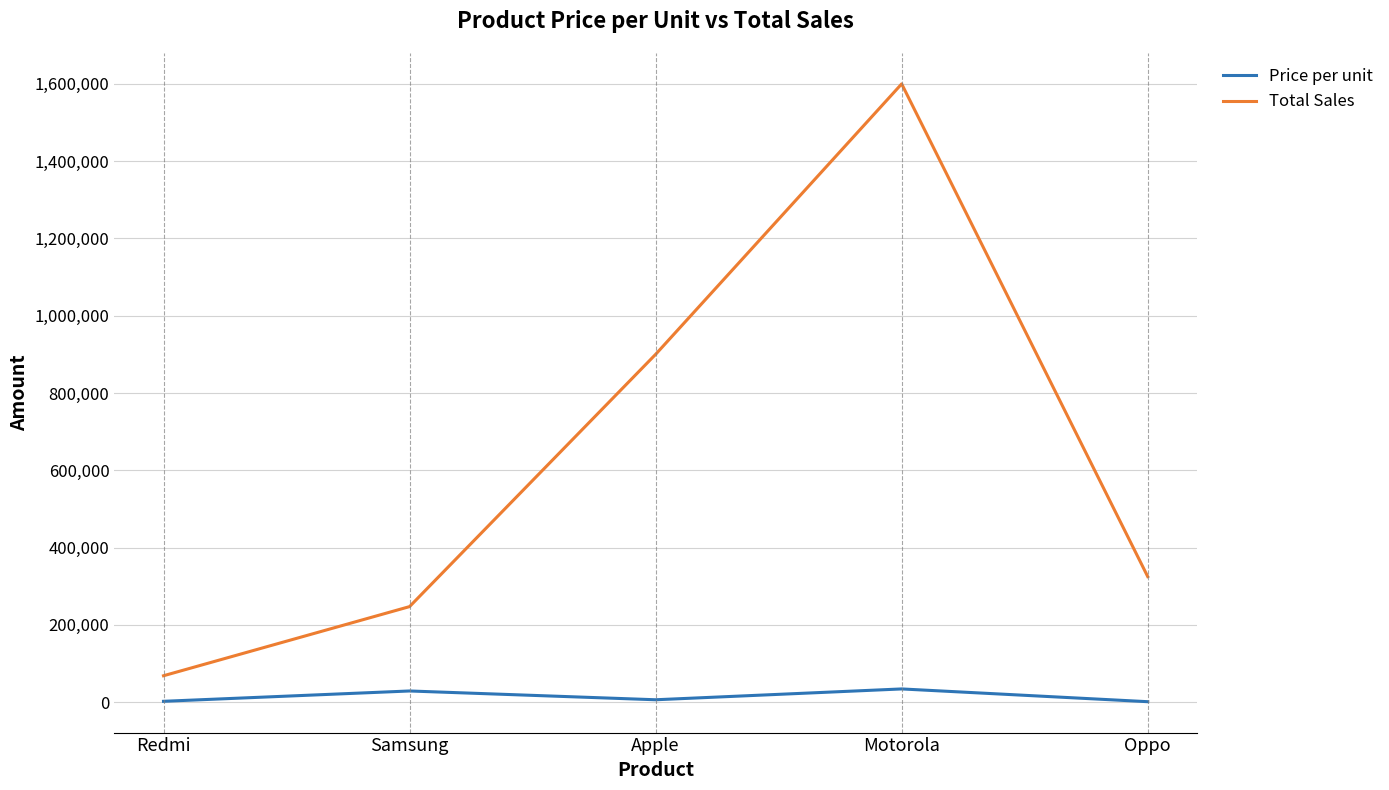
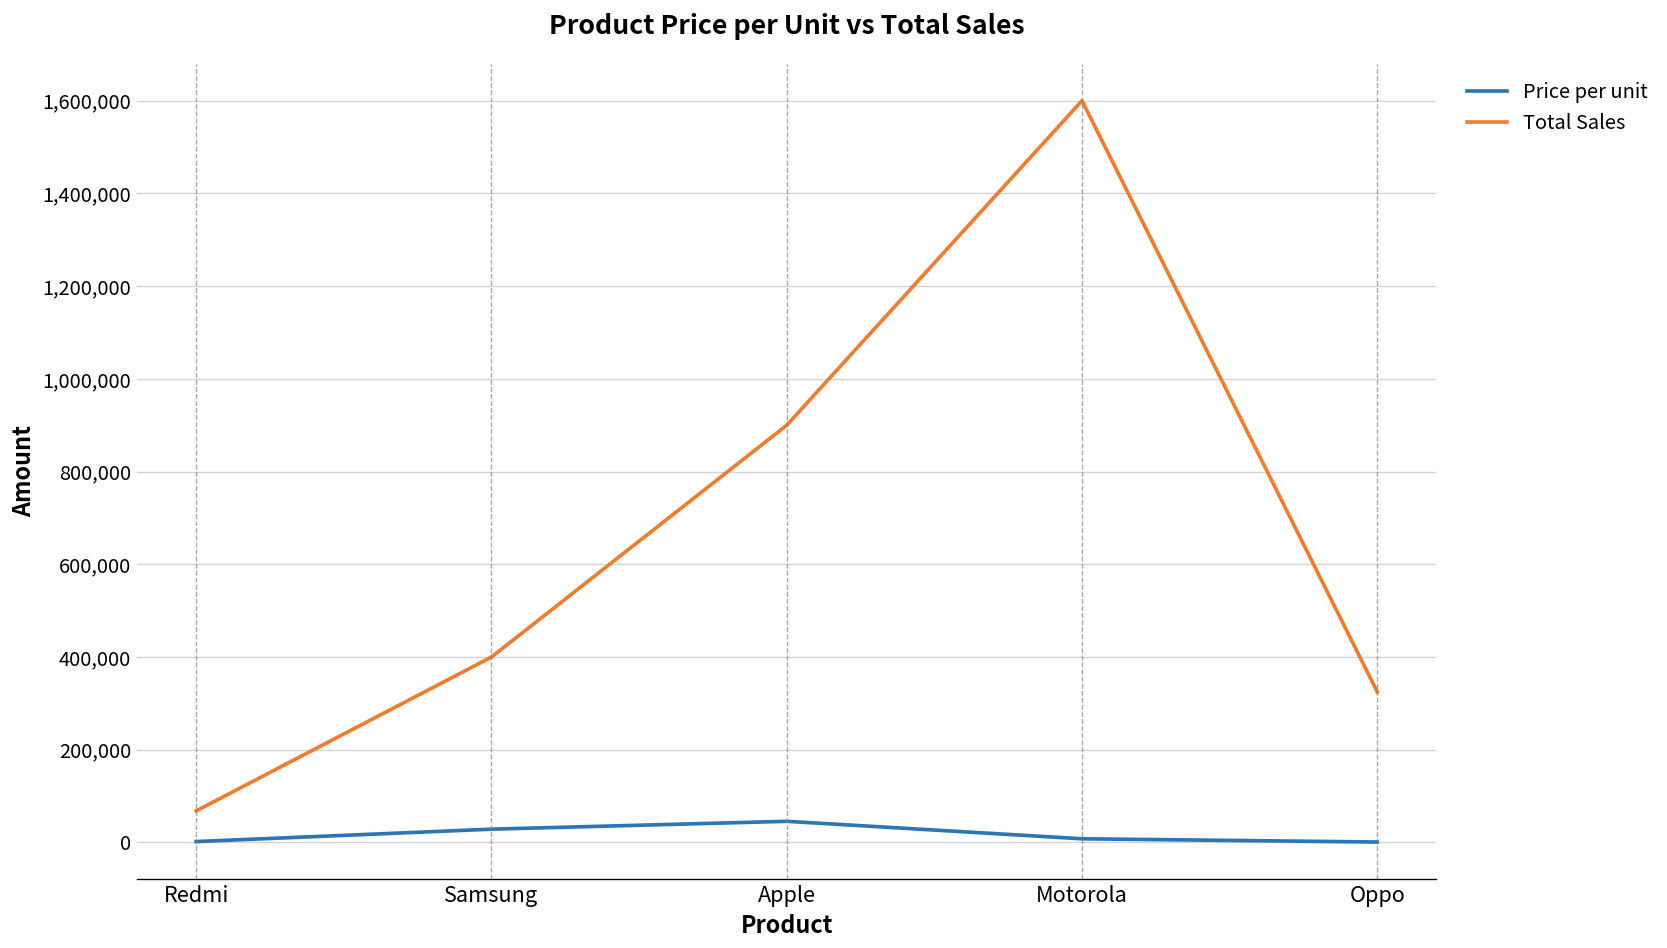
  {
    "Price per unit": {
      "Redmi": "0",
      "Samsung": "30,000",
-     "Apple": "10,000",
-     "Motorola": "30,000",
+     "Apple": "50,000",
+     "Motorola": "10,000",
      "Oppo": "0"
    },
    "Total Sales": {
      "Redmi": "70,000",
-     "Samsung": "250,000",
+     "Samsung": "400,000",
      "Apple": "900,000",
      "Motorola": "1,600,000",
      "Oppo": "320,000"
    }
  }
